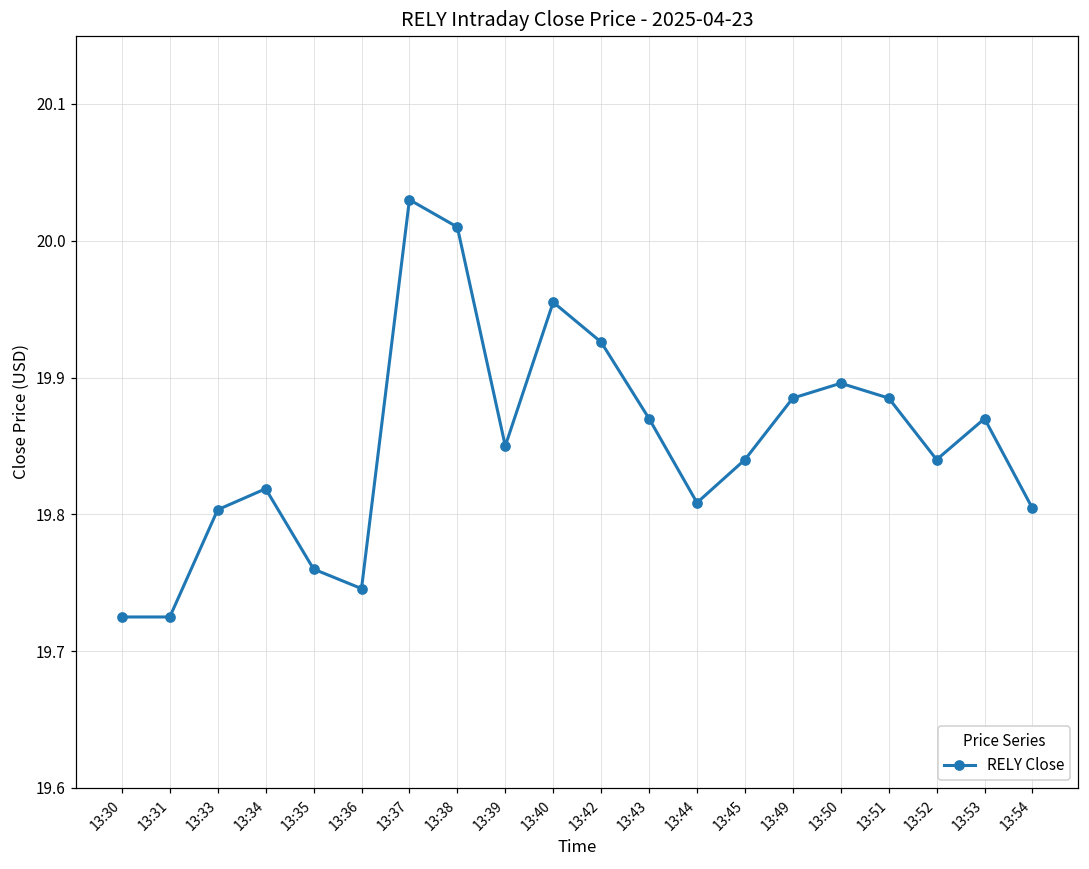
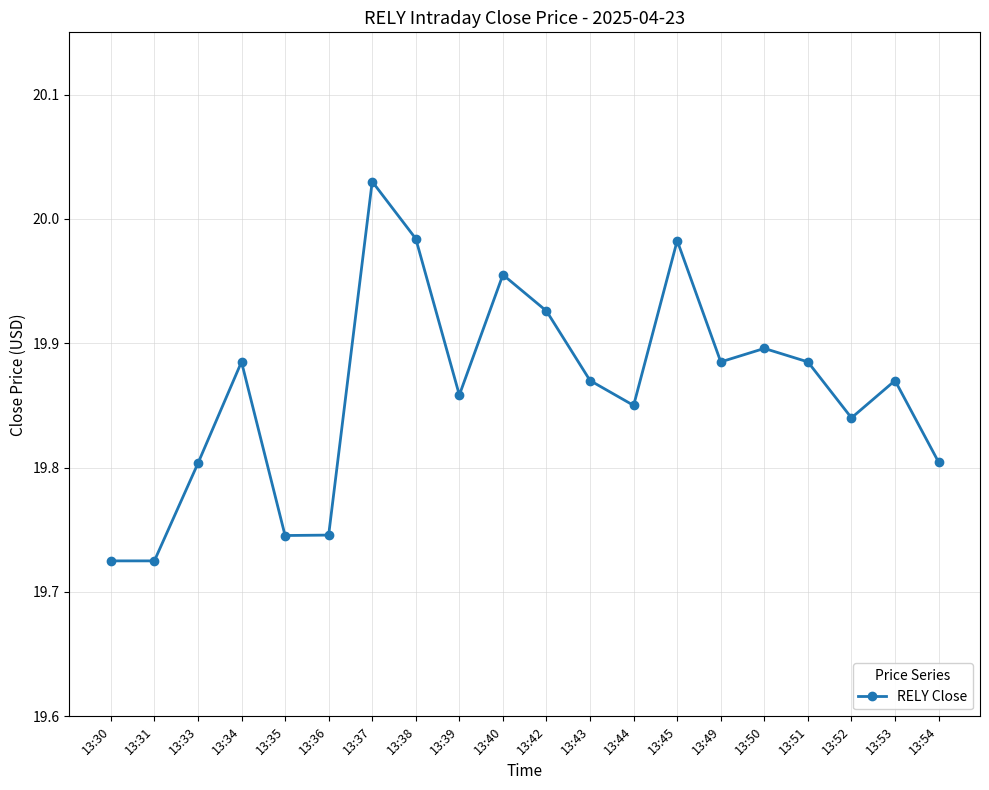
  {
    "13:30": 19.725,
    "13:31": 19.725,
    "13:33": 19.803,
-   "13:34": 19.819,
-   "13:35": 19.760,
+   "13:34": 19.885,
+   "13:35": 19.745,
    "13:36": 19.746,
    "13:37": 20.030,
-   "13:38": 20.010,
-   "13:39": 19.850,
+   "13:38": 19.984,
+   "13:39": 19.858,
    "13:40": 19.955,
    "13:42": 19.926,
    "13:43": 19.870,
-   "13:44": 19.809,
-   "13:45": 19.840,
+   "13:44": 19.850,
+   "13:45": 19.982,
    "13:49": 19.885,
    "13:50": 19.896,
    "13:51": 19.885,
    "13:52": 19.840,
    "13:53": 19.870,
    "13:54": 19.804
  }
